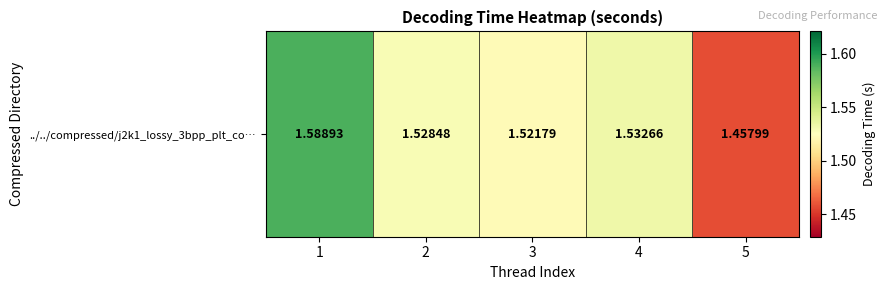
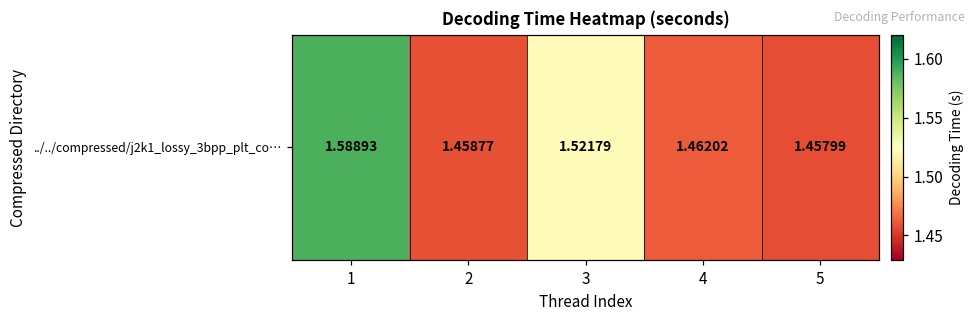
  {
    "../../compressed/j2k1_lossy_3bpp_plt_co…": {
      "1": 1.58893,
-     "2": 1.52848,
+     "2": 1.45877,
      "3": 1.52179,
-     "4": 1.53266,
+     "4": 1.46202,
      "5": 1.45799
    }
  }
